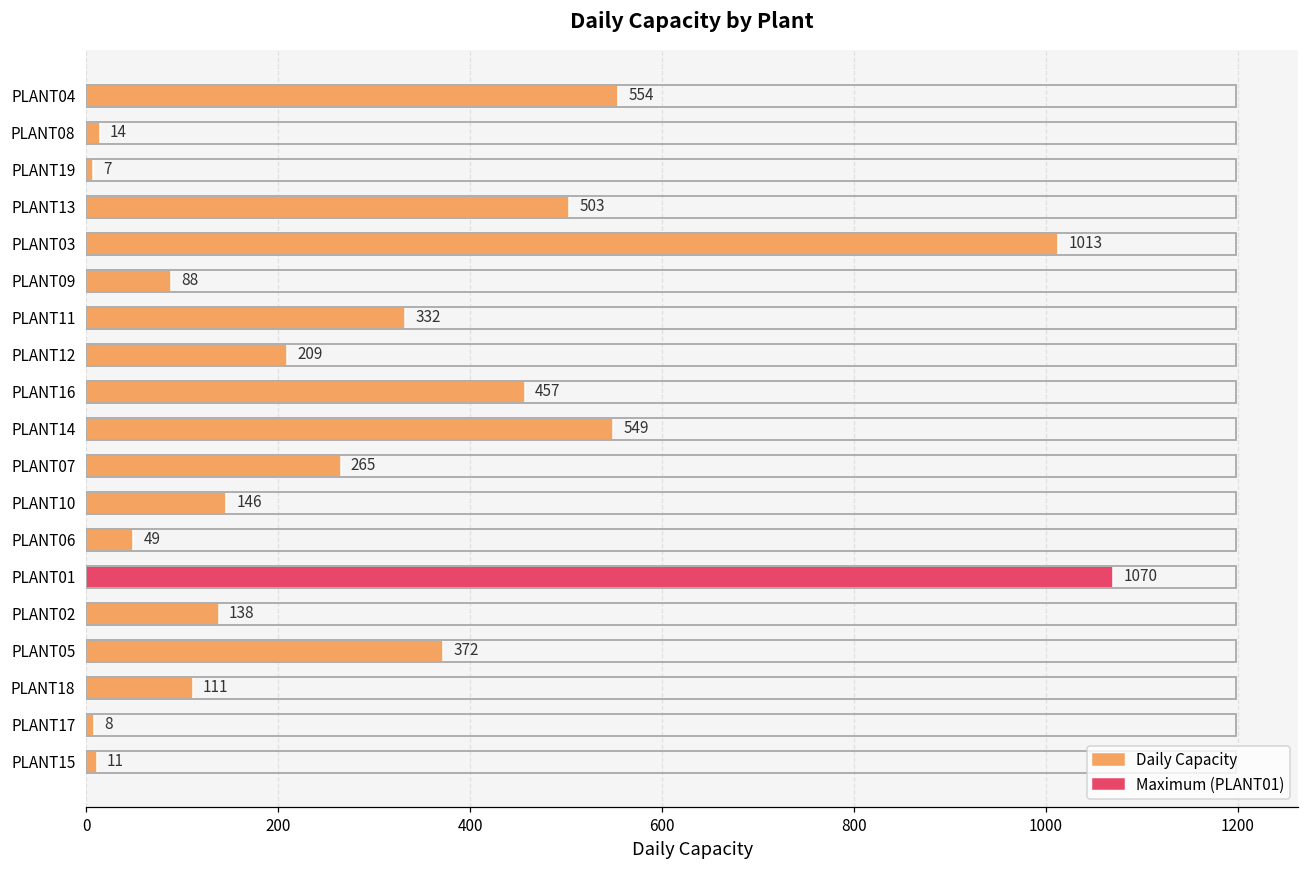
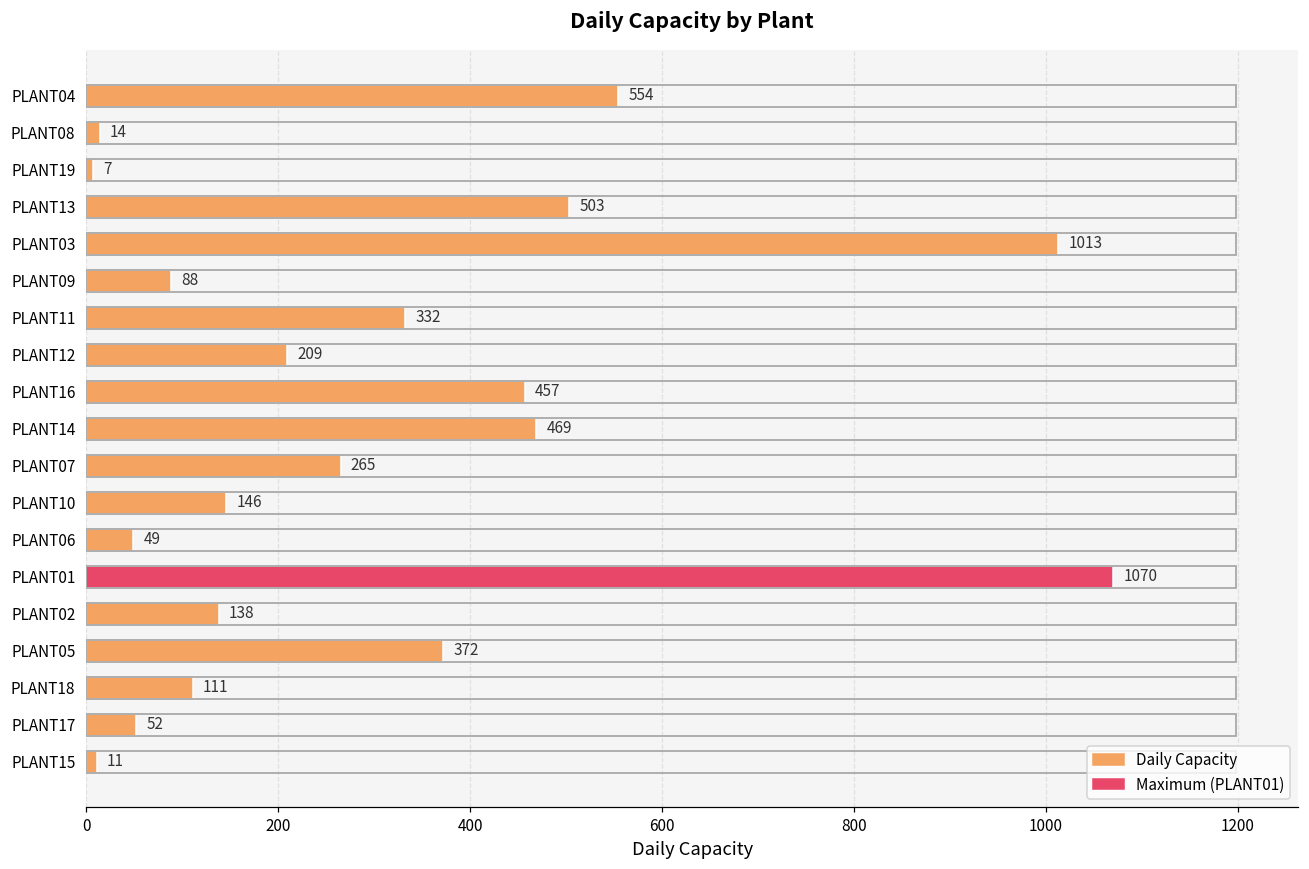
  {
    "PLANT04": 554,
    "PLANT08": 14,
    "PLANT19": 7,
    "PLANT13": 503,
    "PLANT03": 1013,
    "PLANT09": 88,
    "PLANT11": 332,
    "PLANT12": 209,
    "PLANT16": 457,
-   "PLANT14": 549,
+   "PLANT14": 469,
    "PLANT07": 265,
    "PLANT10": 146,
    "PLANT06": 49,
    "PLANT01": 1070,
    "PLANT02": 138,
    "PLANT05": 372,
    "PLANT18": 111,
-   "PLANT17": 8,
+   "PLANT17": 52,
    "PLANT15": 11
  }
